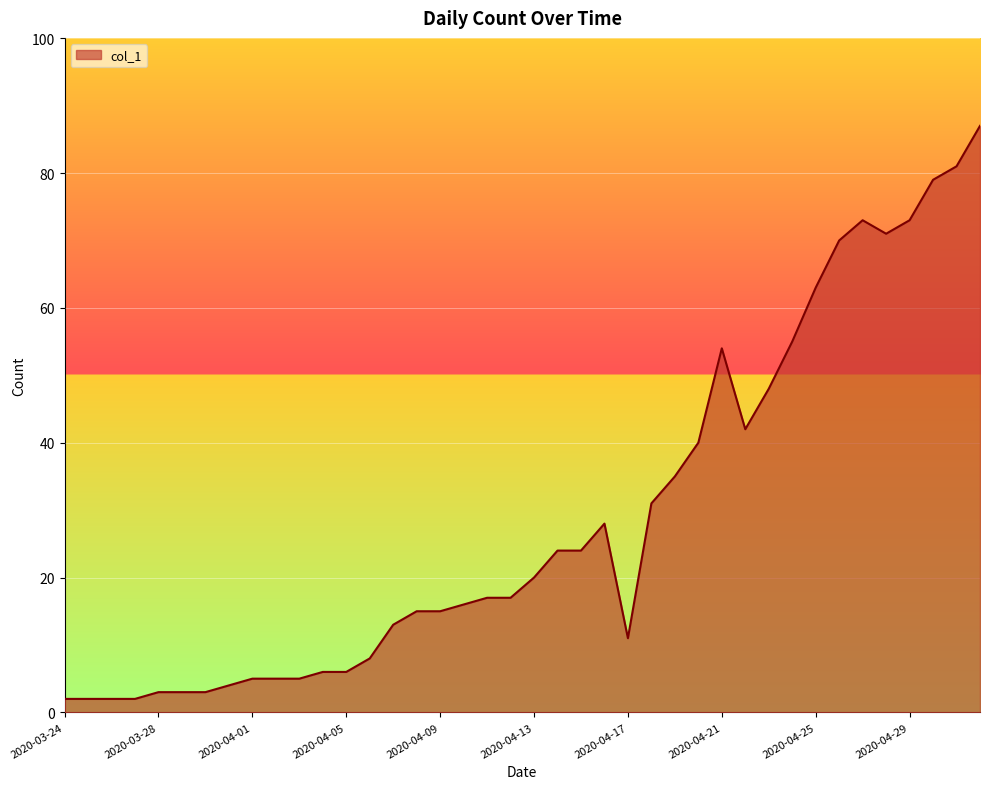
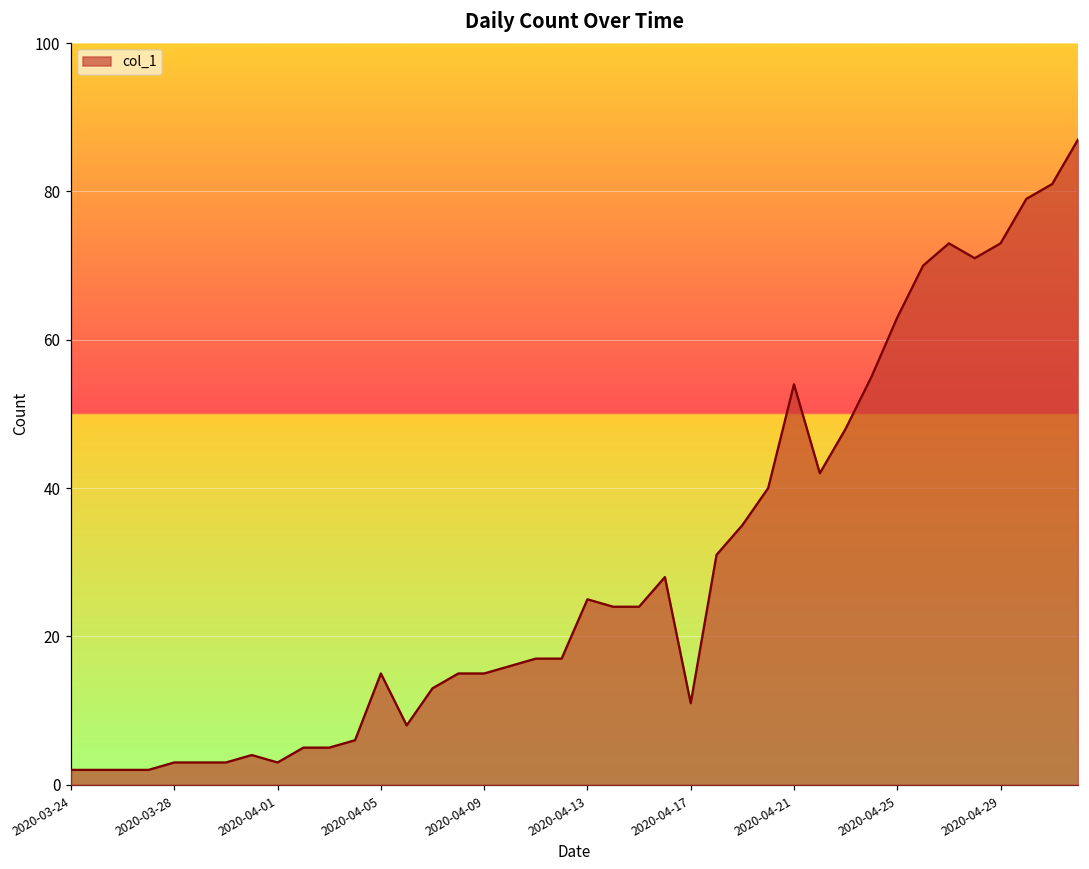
  {
    "2020-03-24": 2,
    "2020-03-28": 3,
-   "2020-04-01": 5,
-   "2020-04-05": 6,
+   "2020-04-01": 3,
+   "2020-04-05": 15,
    "2020-04-09": 15,
-   "2020-04-13": 20,
+   "2020-04-13": 25,
    "2020-04-17": 11,
    "2020-04-21": 54,
    "2020-04-25": 63,
    "2020-04-29": 73
  }
